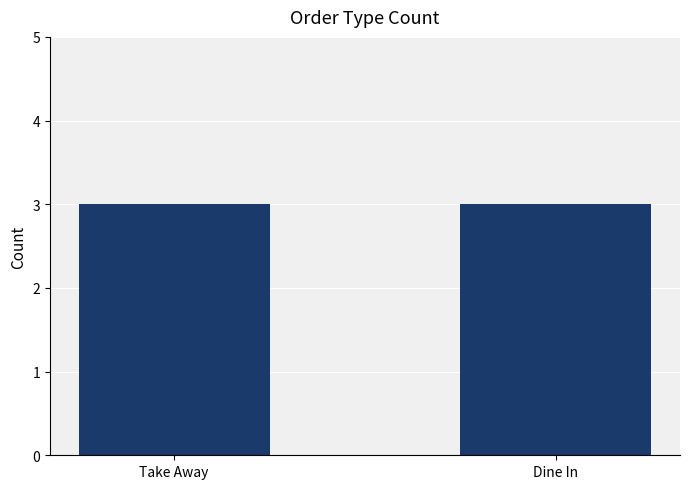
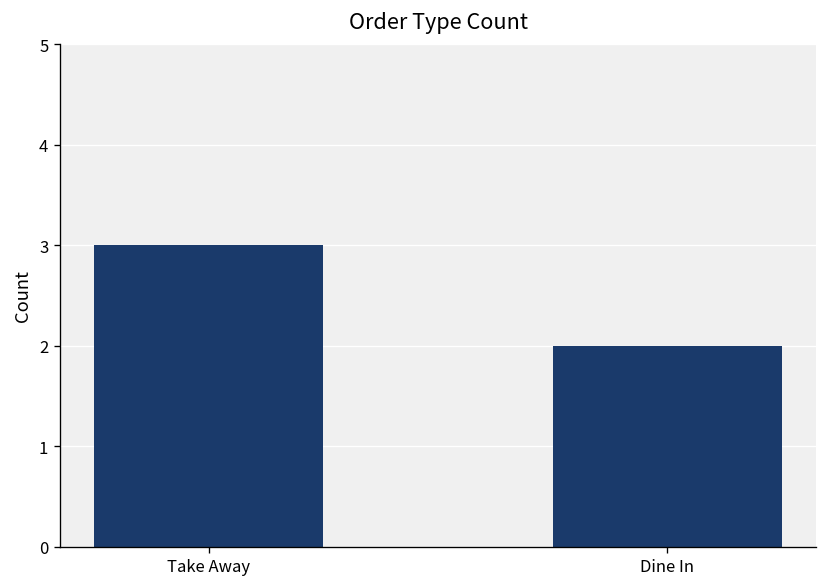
  {
    "Take Away": 3,
-   "Dine In": 3
+   "Dine In": 2
  }
